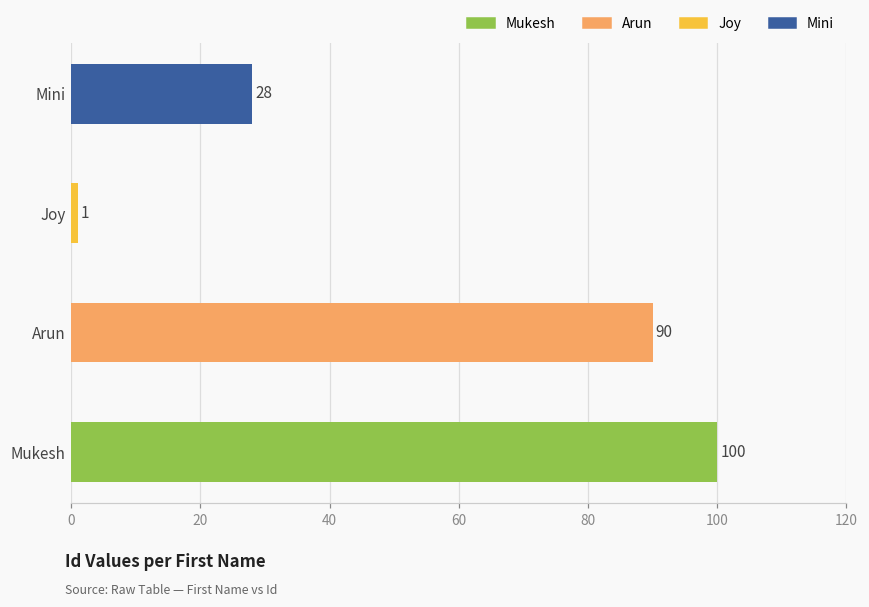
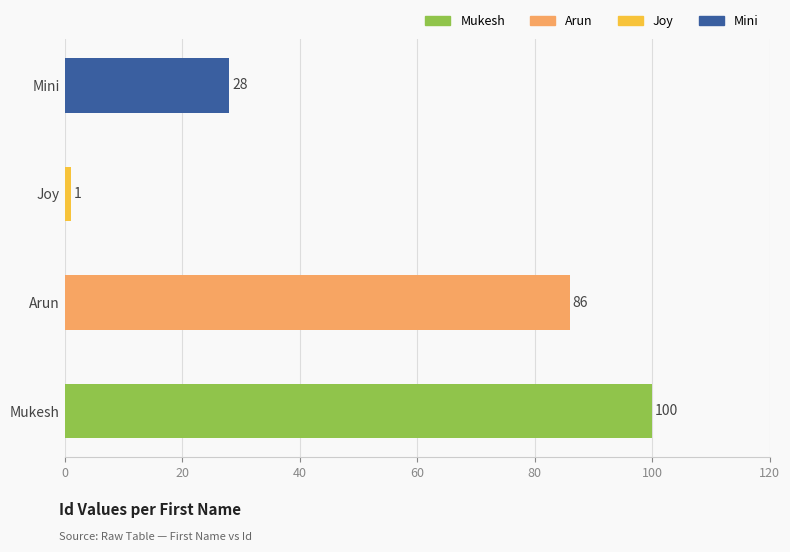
  {
    "Mini": 28,
    "Joy": 1,
-   "Arun": 90,
+   "Arun": 86,
    "Mukesh": 100
  }
